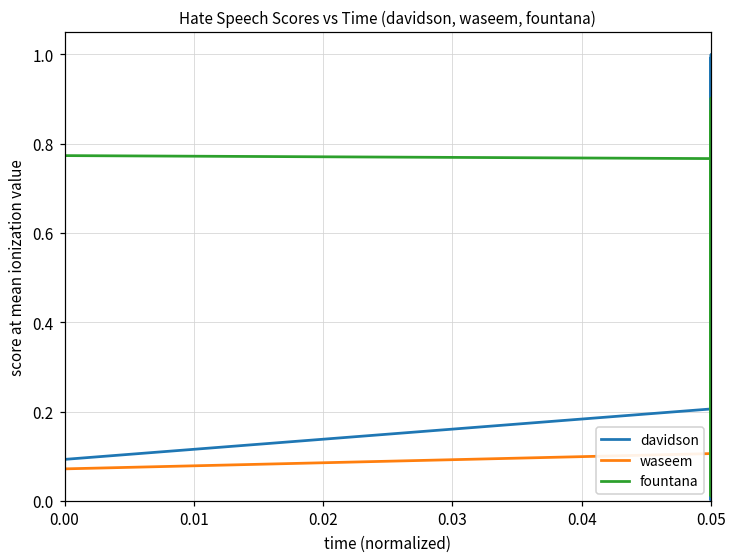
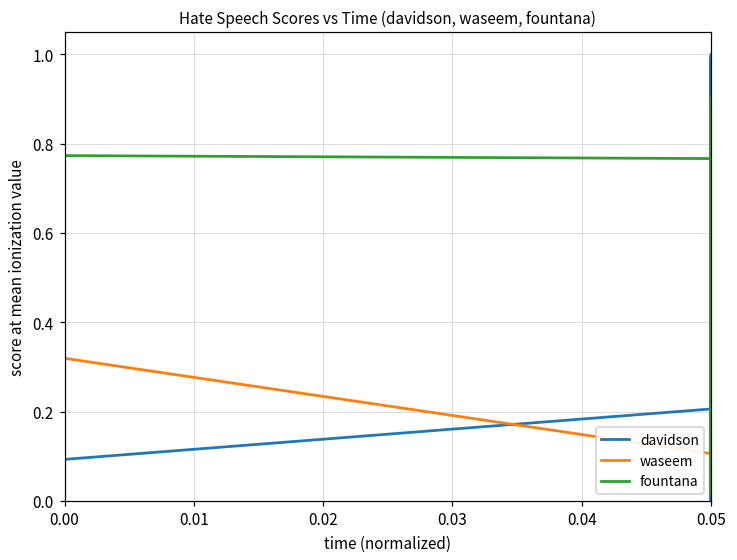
  {
    "davidson": {
      "0.00": 0.09
    },
    "waseem": {
-     "0.00": 0.07
+     "0.00": 0.32
    },
    "fountana": {
      "0.00": 0.77
    }
  }
